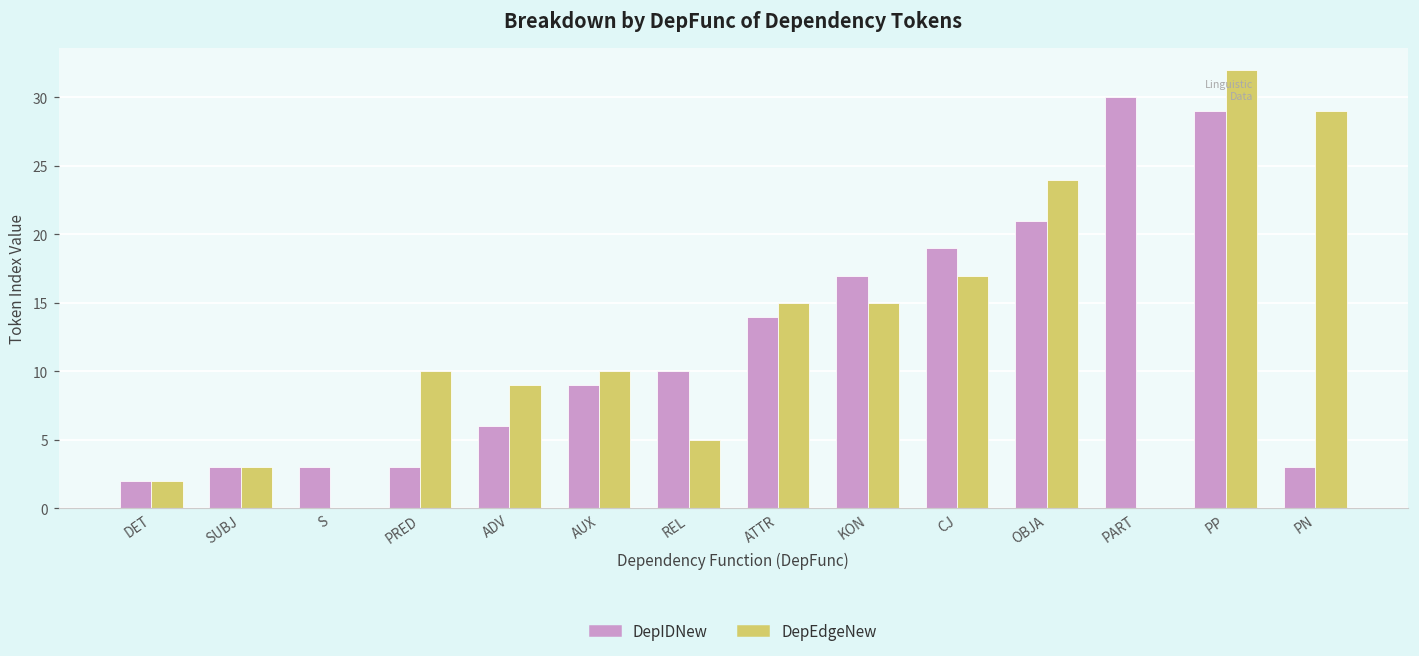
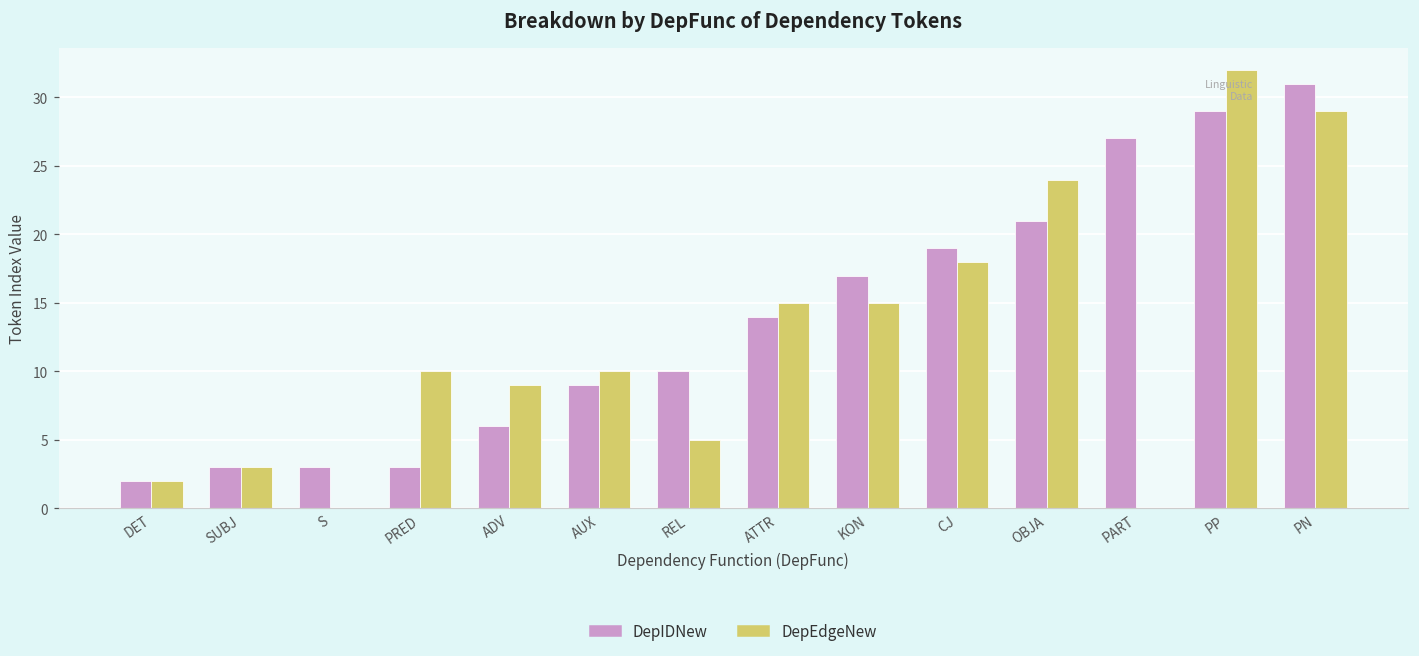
  {
    "DepIDNew": {
      "DET": 2,
      "SUBJ": 3,
      "S": 3,
      "PRED": 3,
      "ADV": 6,
      "AUX": 9,
      "REL": 10,
      "ATTR": 14,
      "KON": 17,
      "CJ": 19,
      "OBJA": 21,
-     "PART": 30,
+     "PART": 27,
      "PP": 29,
-     "PN": 3
+     "PN": 31
    },
    "DepEdgeNew": {
      "DET": 2,
      "SUBJ": 3,
      "S": 0,
      "PRED": 10,
      "ADV": 9,
      "AUX": 10,
      "REL": 5,
      "ATTR": 15,
      "KON": 15,
-     "CJ": 17,
+     "CJ": 18,
      "OBJA": 24,
      "PART": 0,
      "PP": 32,
      "PN": 29
    }
  }
